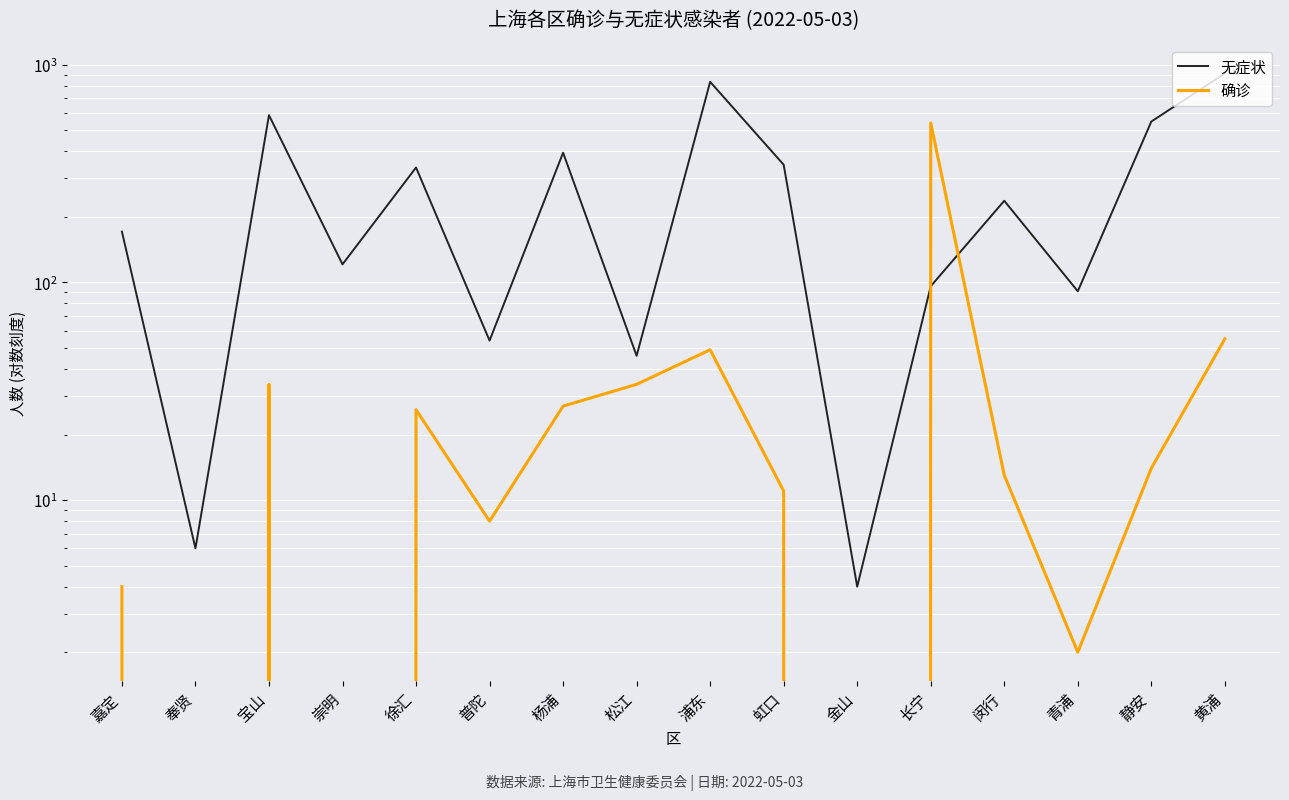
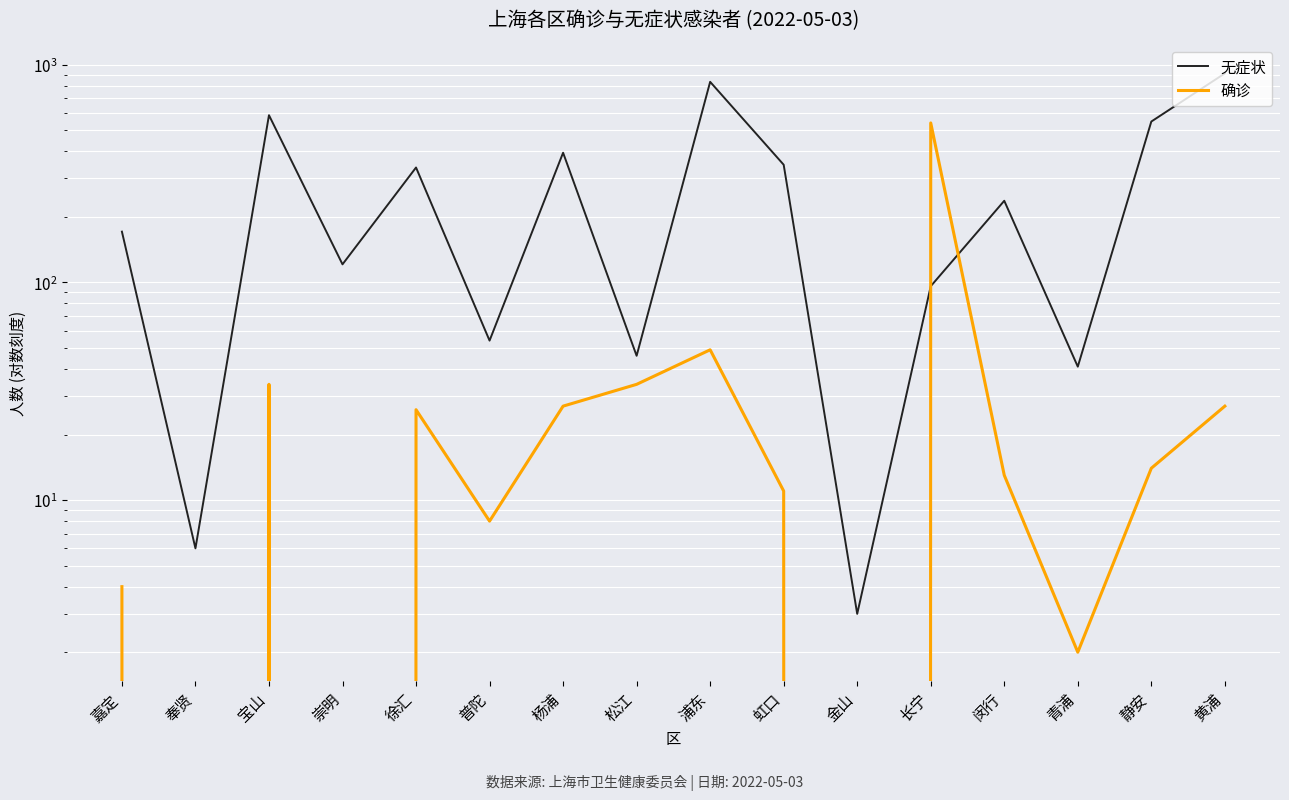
  {
    "无症状": {
      "嘉定": 170,
      "奉贤": 6,
      "宝山": 590,
      "崇明": 120,
      "徐汇": 340,
      "普陀": 54,
      "杨浦": 390,
      "松江": 46,
      "浦东": 830,
      "虹口": 350,
-     "金山": 4,
+     "金山": 3,
      "长宁": 100,
      "闵行": 240,
-     "青浦": 91,
+     "青浦": 41,
      "静安": 550
    },
    "确诊": {
      "嘉定": 4,
      "宝山": 34,
      "徐汇": 26,
      "普陀": 8,
      "杨浦": 27,
      "松江": 34,
      "浦东": 49,
      "虹口": 11,
      "长宁": 540,
      "闵行": 13,
      "青浦": 2,
      "静安": 14,
-     "黄浦": 55
+     "黄浦": 27
    }
  }
